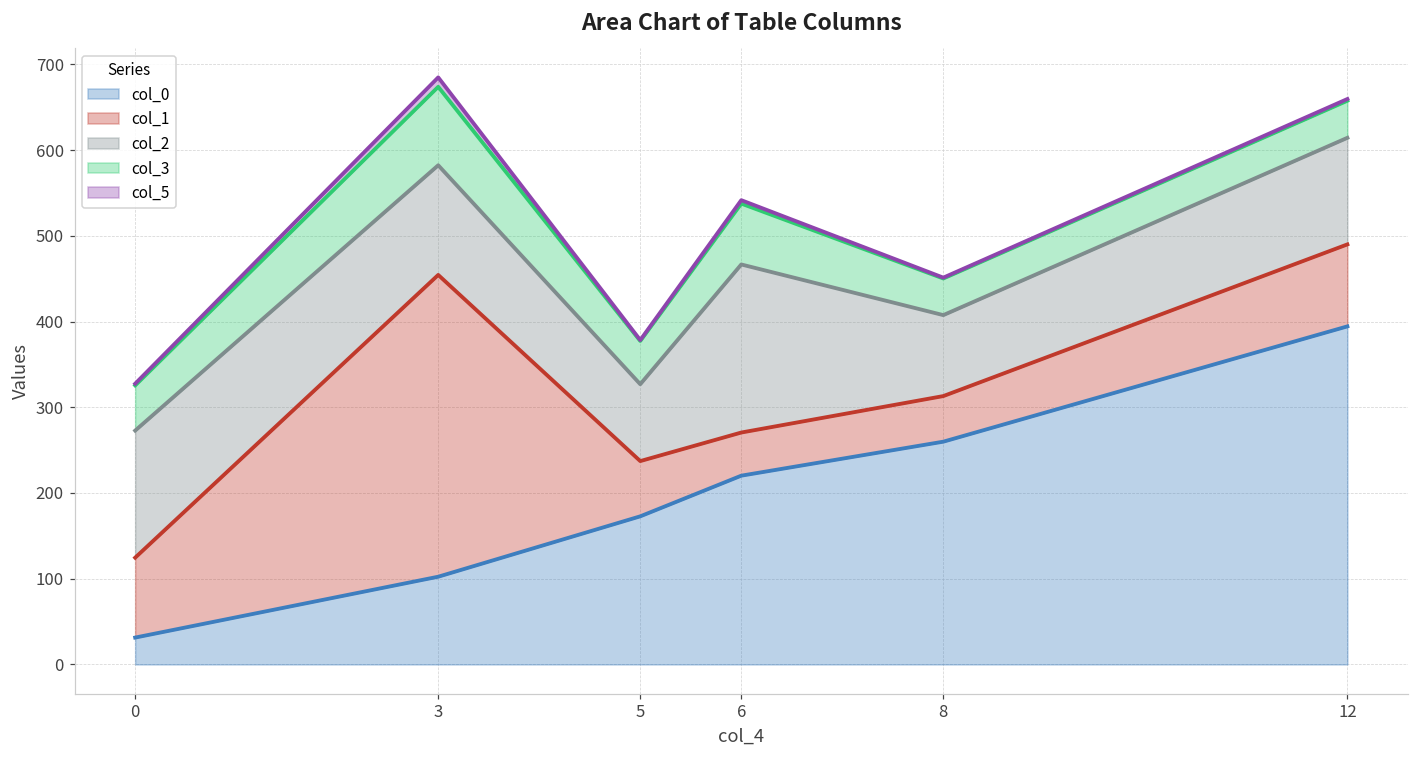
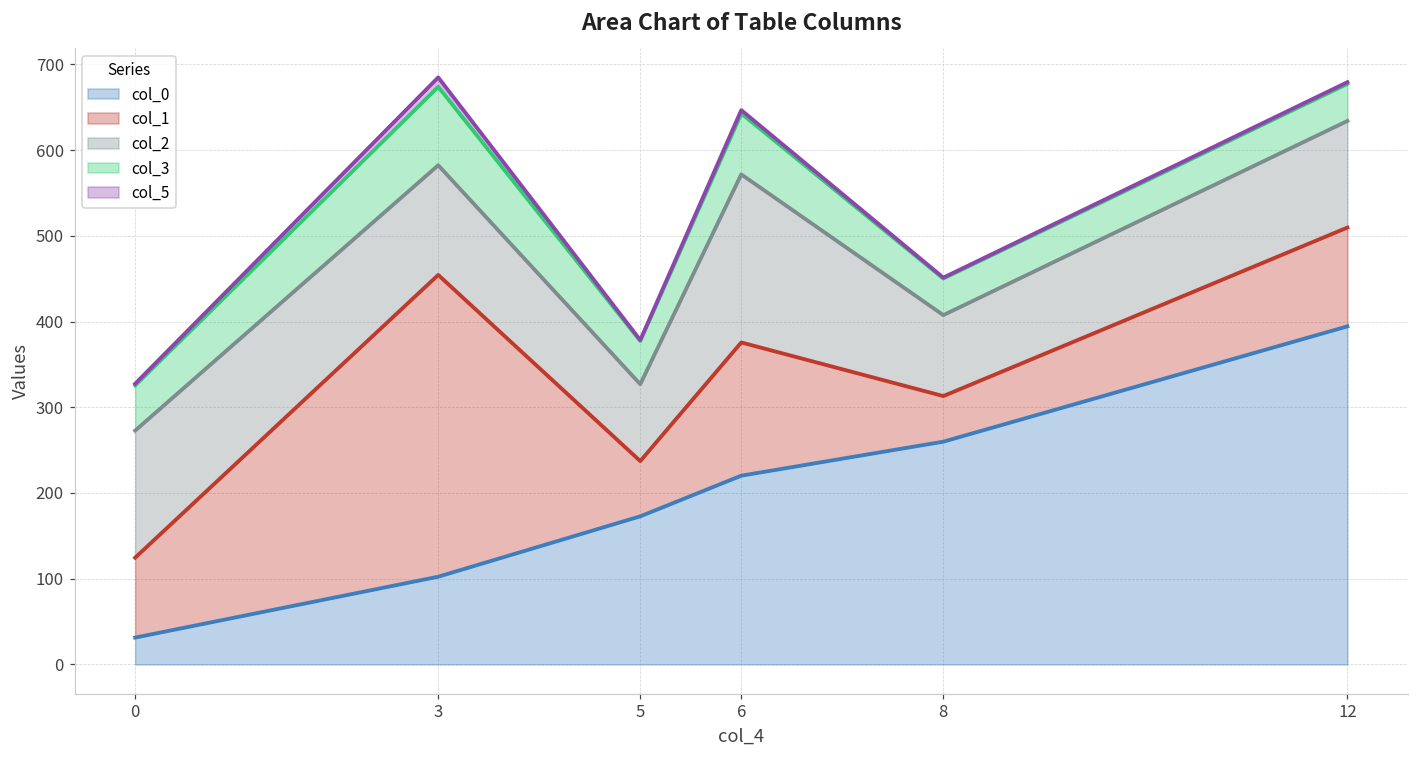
  {
    "col_1": {
      "0": 90,
      "3": 350,
      "5": 60,
-     "6": 50,
+     "6": 160,
      "8": 50,
-     "12": 100
+     "12": 120
    }
  }
